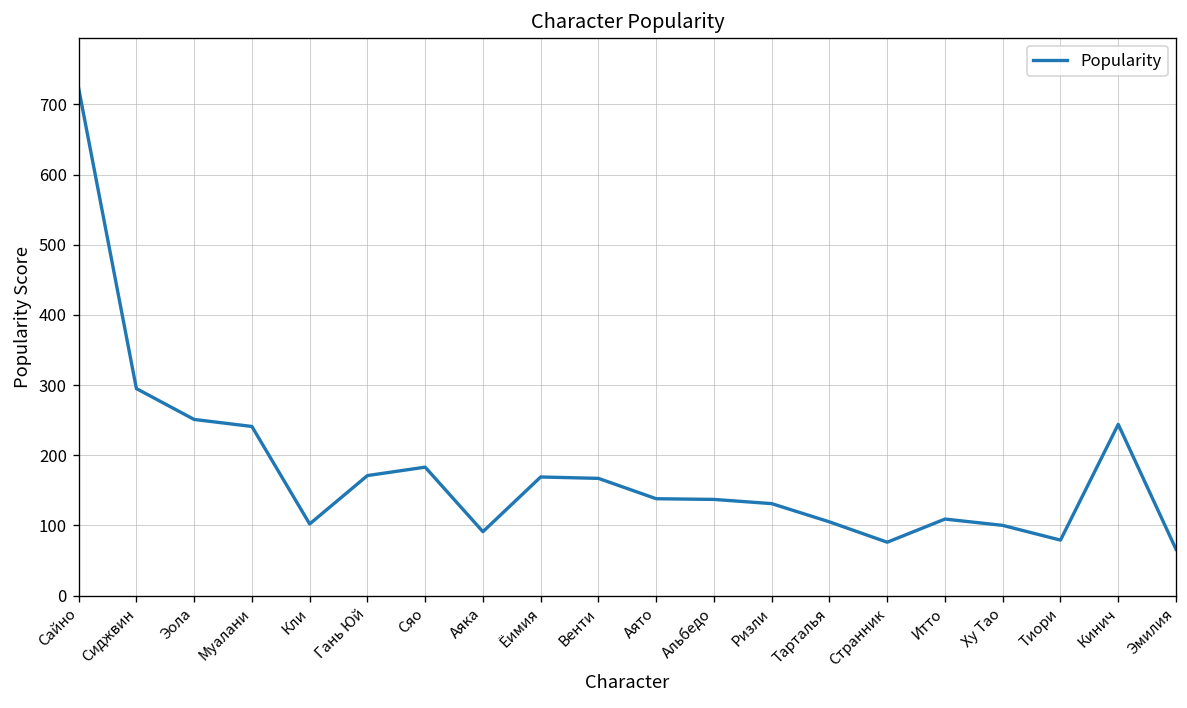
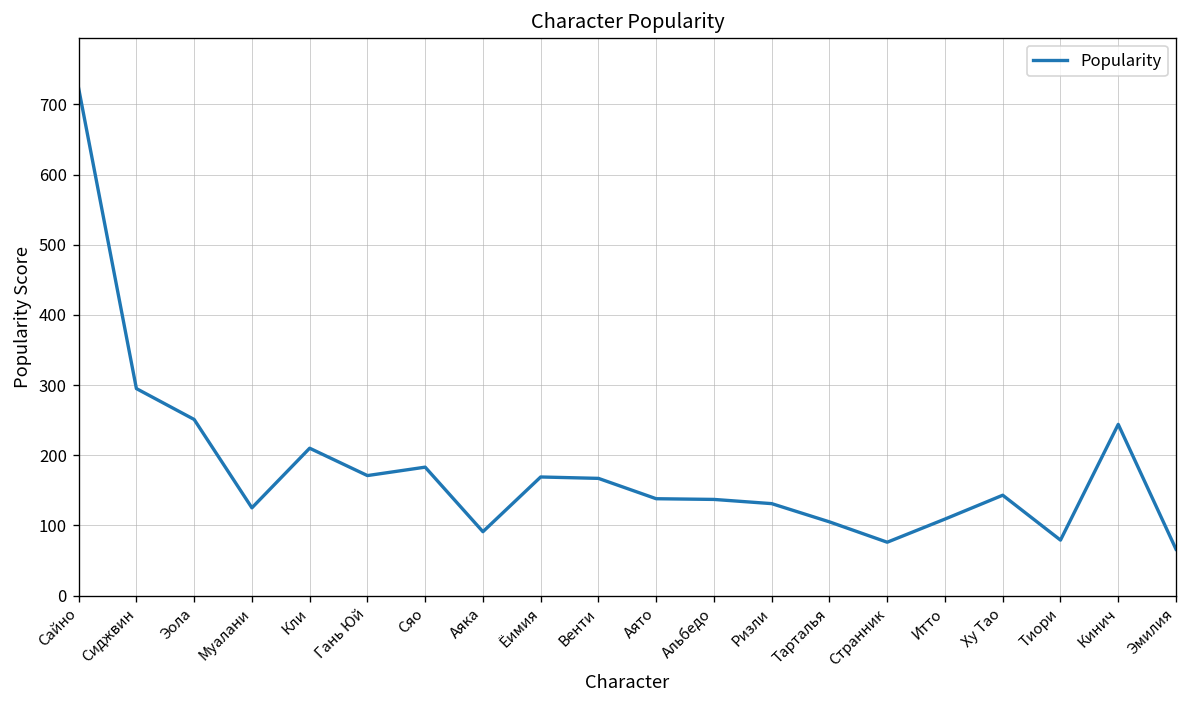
  {
    "Сайно": 720,
    "Сиджвин": 300,
    "Эола": 250,
-   "Муалани": 240,
-   "Кли": 100,
+   "Муалани": 130,
+   "Кли": 210,
    "Гань Юй": 170,
    "Сяо": 180,
    "Аяка": 90,
    "Ёимия": 170,
    "Венти": 170,
    "Аято": 140,
    "Альбедо": 140,
    "Ризли": 130,
    "Тарталья": 110,
    "Странник": 80,
    "Итто": 110,
-   "Ху Тао": 100,
+   "Ху Тао": 140,
    "Тиори": 80,
    "Кинич": 240,
    "Эмилия": 70
  }
